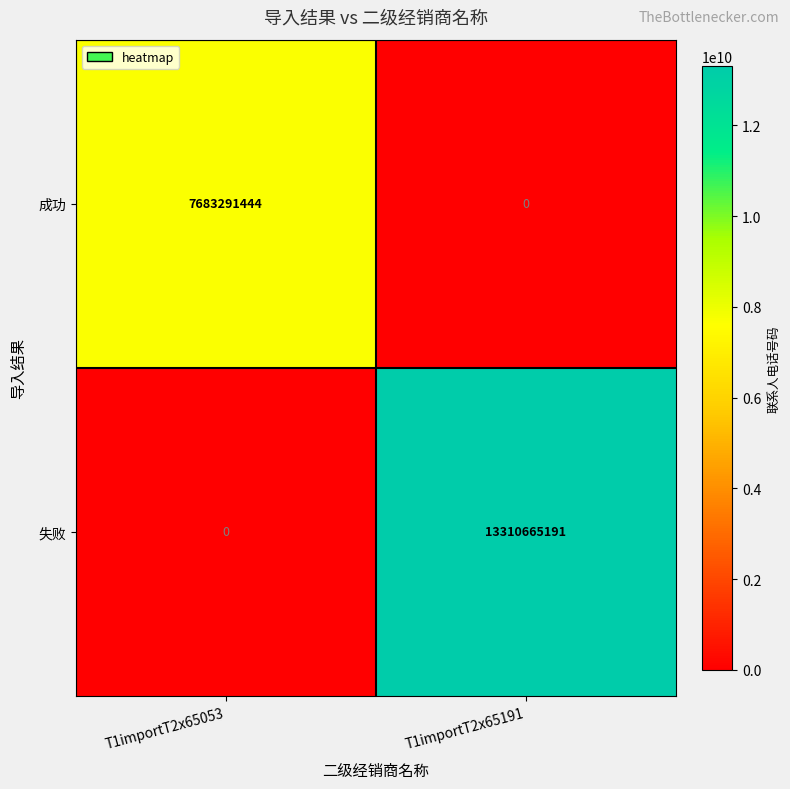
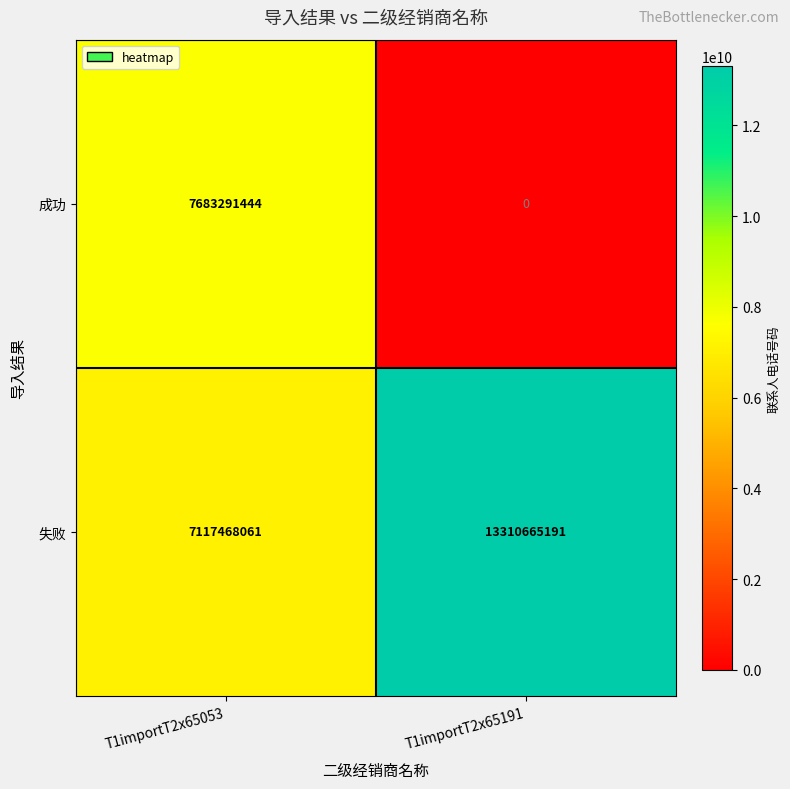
  {
    "成功": {
      "T1importT2x65053": 7683291444,
      "T1importT2x65191": 0
    },
    "失败": {
-     "T1importT2x65053": 0,
+     "T1importT2x65053": 7117468061,
      "T1importT2x65191": 13310665191
    }
  }
